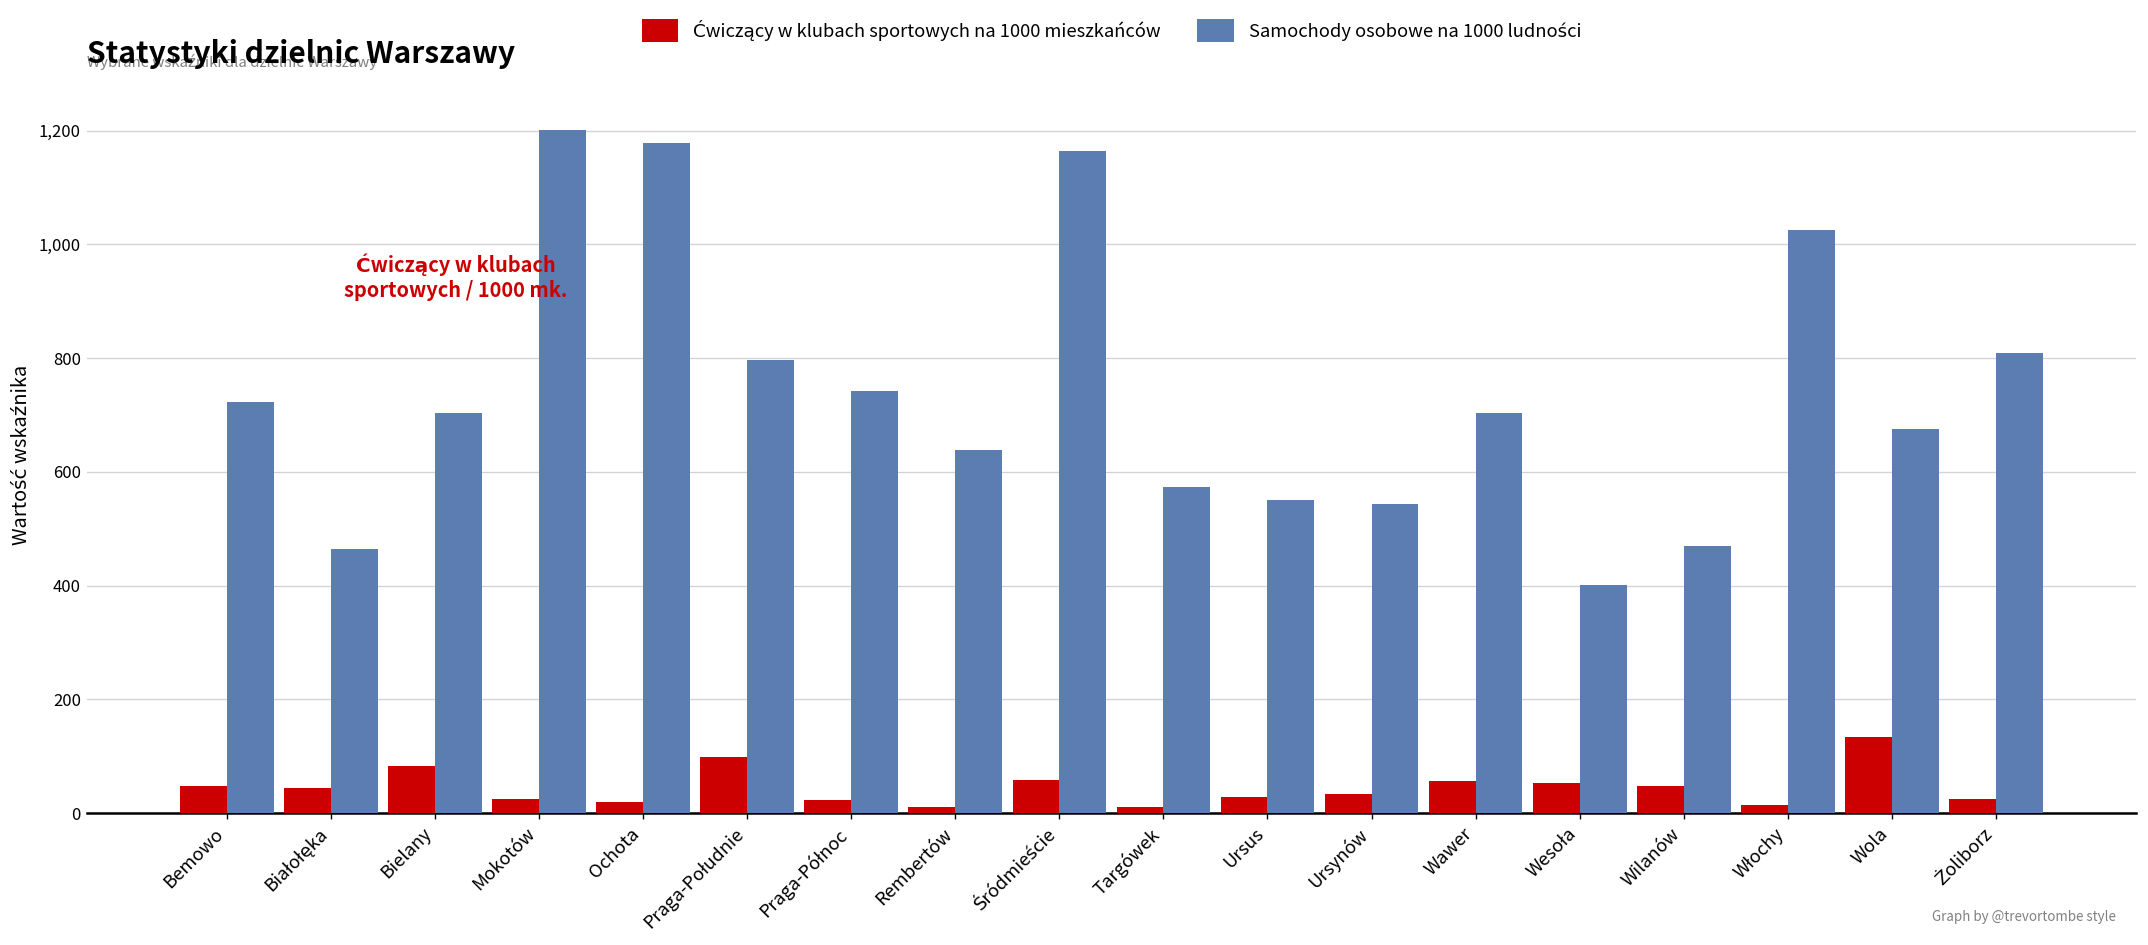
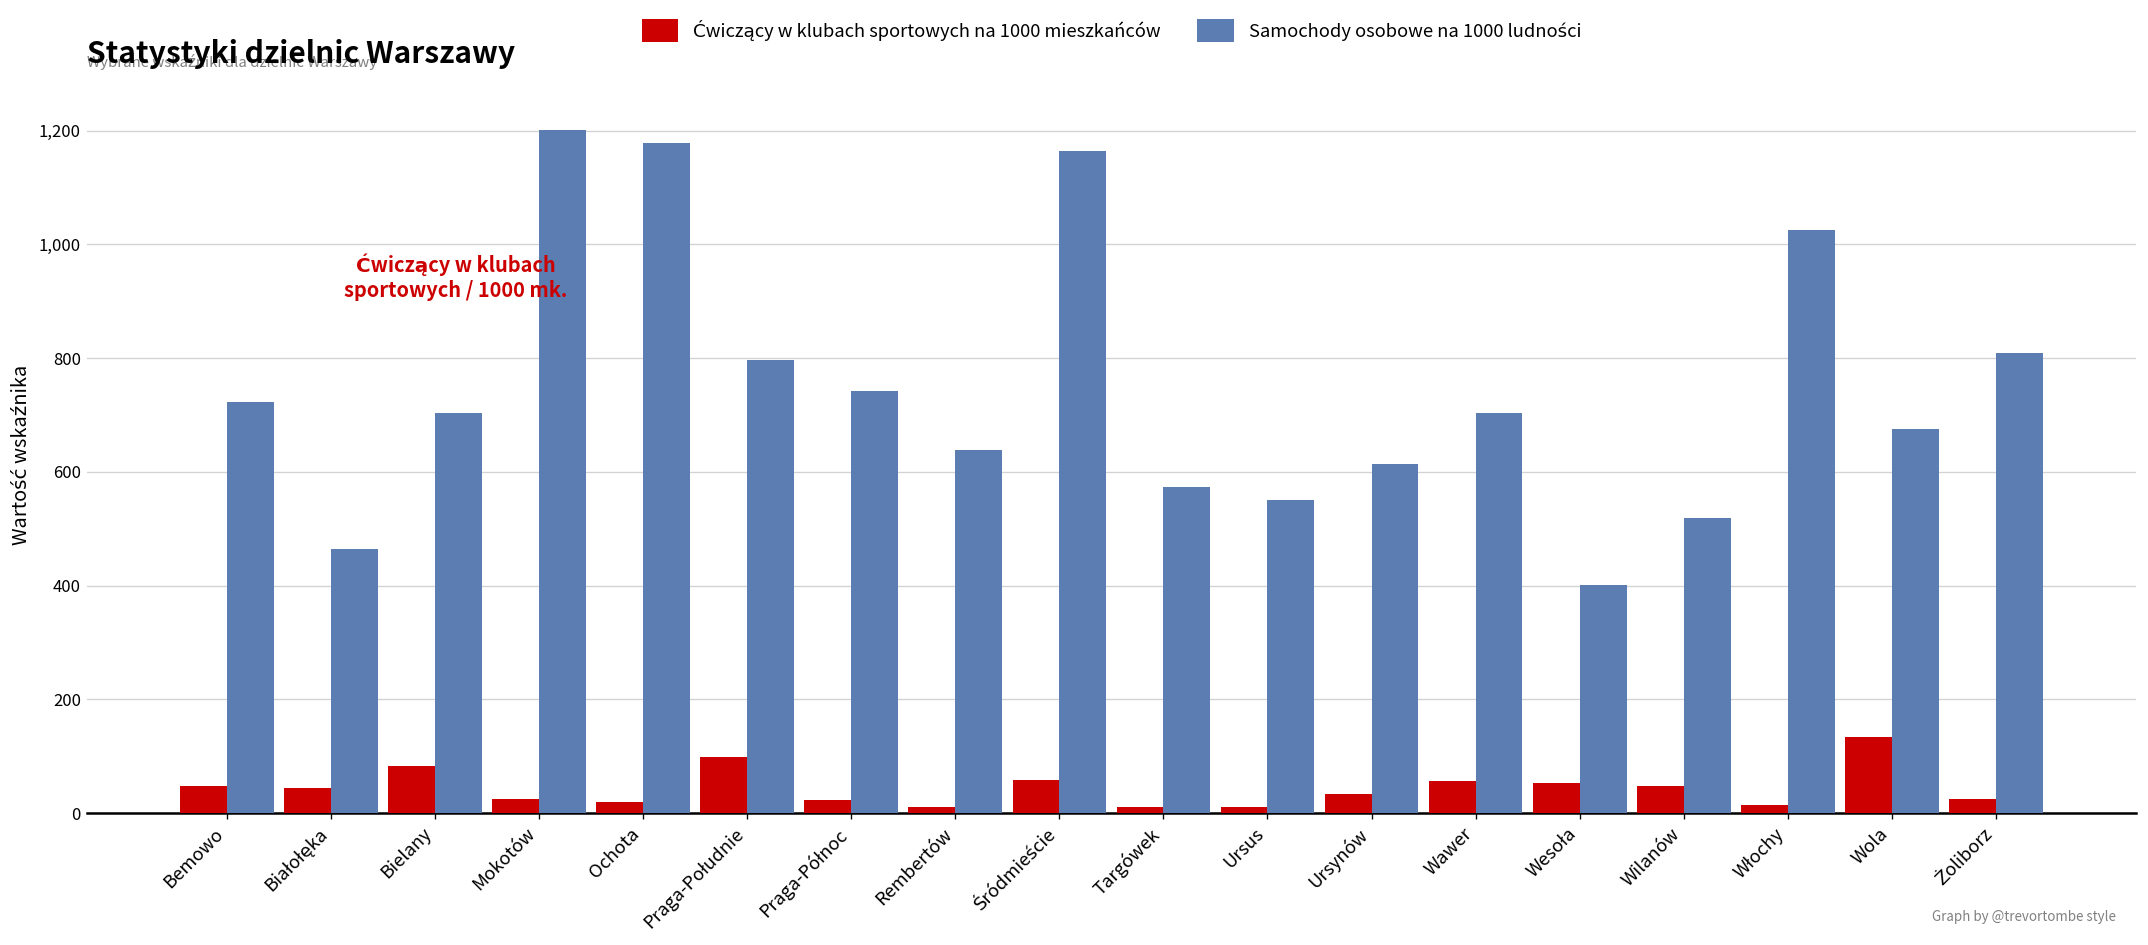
  {
    "Ćwiczący w klubach sportowych na 1000 mieszkańców": {
      "Bemowo": "50",
      "Białołęka": "40",
      "Bielany": "80",
      "Mokotów": "20",
      "Ochota": "20",
      "Praga-Południe": "100",
      "Praga-Północ": "20",
      "Rembertów": "10",
      "Śródmieście": "60",
      "Targówek": "10",
-     "Ursus": "30",
+     "Ursus": "10",
      "Ursynów": "30",
      "Wawer": "60",
      "Wesoła": "50",
      "Wilanów": "50",
      "Włochy": "10",
      "Wola": "130",
      "Żoliborz": "20"
    },
    "Samochody osobowe na 1000 ludności": {
      "Bemowo": "720",
      "Białołęka": "460",
      "Bielany": "700",
      "Mokotów": "1,200",
      "Ochota": "1,180",
      "Praga-Południe": "800",
      "Praga-Północ": "740",
      "Rembertów": "640",
      "Śródmieście": "1,160",
      "Targówek": "570",
      "Ursus": "550",
-     "Ursynów": "540",
+     "Ursynów": "610",
      "Wawer": "700",
      "Wesoła": "400",
-     "Wilanów": "470",
+     "Wilanów": "520",
      "Włochy": "1,020",
      "Wola": "680",
      "Żoliborz": "810"
    }
  }
